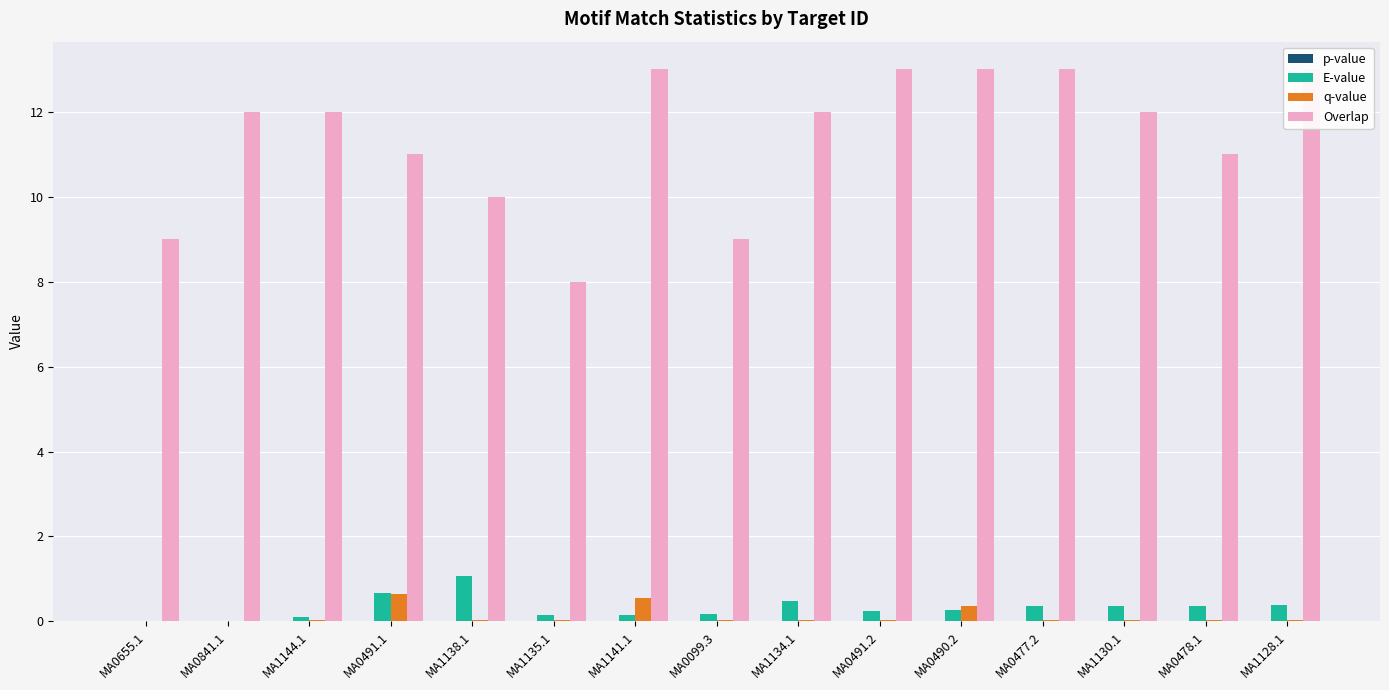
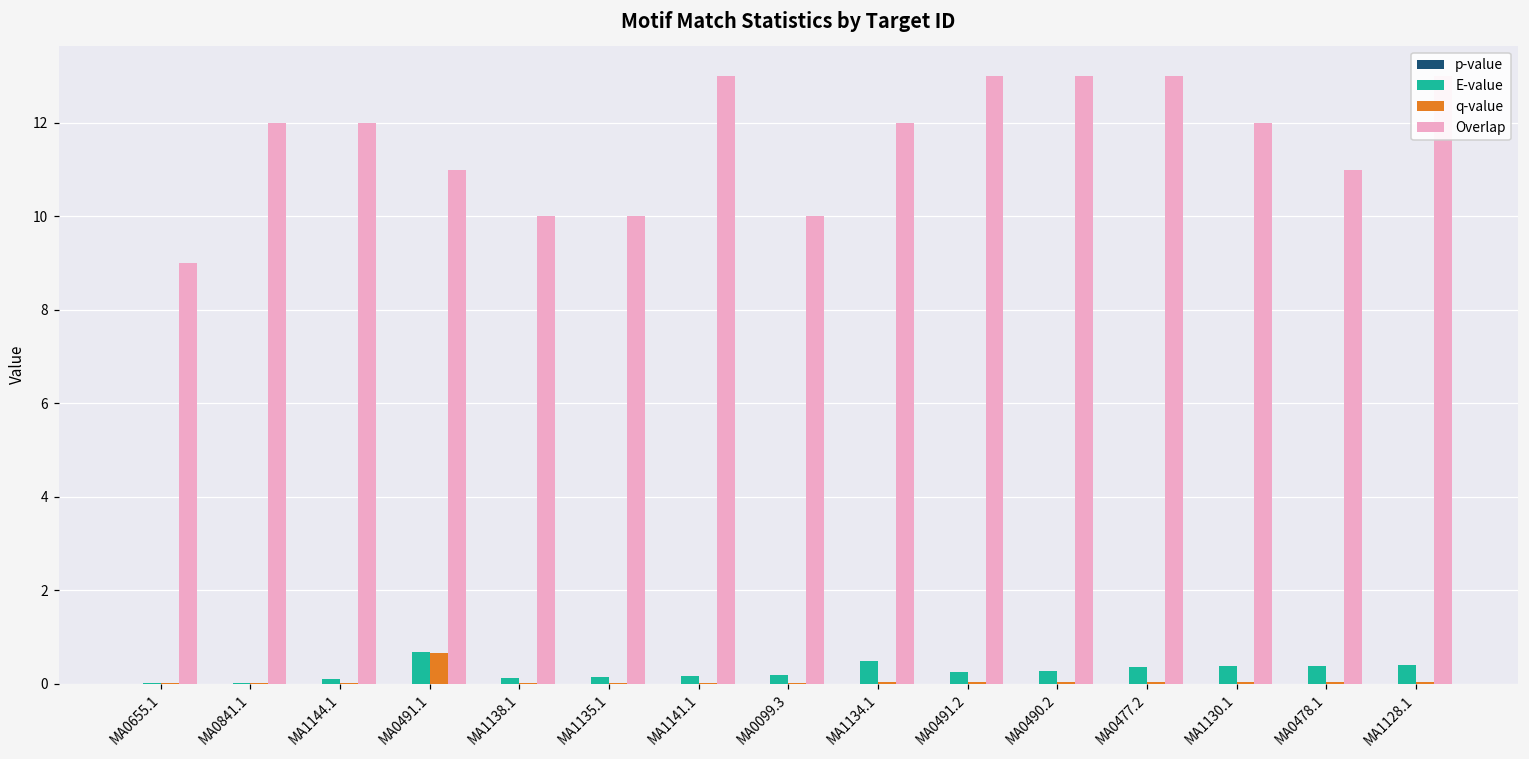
  {
    "E-value": {
      "MA1144.1": 0.1,
      "MA0491.1": 0.7,
-     "MA1138.1": 1.1,
+     "MA1138.1": 0.1,
      "MA1135.1": 0.1,
      "MA1141.1": 0.2,
      "MA0099.3": 0.2,
      "MA1134.1": 0.5,
      "MA0491.2": 0.2,
      "MA0490.2": 0.3,
      "MA0477.2": 0.4,
      "MA1130.1": 0.4,
      "MA0478.1": 0.4,
      "MA1128.1": 0.4
    },
    "q-value": {
      "MA0491.1": 0.6,
-     "MA1141.1": 0.6,
-     "MA0490.2": 0.4
+     "MA1141.1": 0.0,
+     "MA0490.2": 0.0
    },
    "Overlap": {
      "MA0655.1": 9,
      "MA0841.1": 12,
      "MA1144.1": 12,
      "MA0491.1": 11,
      "MA1138.1": 10,
-     "MA1135.1": 8,
+     "MA1135.1": 10,
      "MA1141.1": 13,
-     "MA0099.3": 9,
+     "MA0099.3": 10,
      "MA1134.1": 12,
      "MA0491.2": 13,
      "MA0490.2": 13,
      "MA0477.2": 13,
      "MA1130.1": 12,
      "MA0478.1": 11
    }
  }
